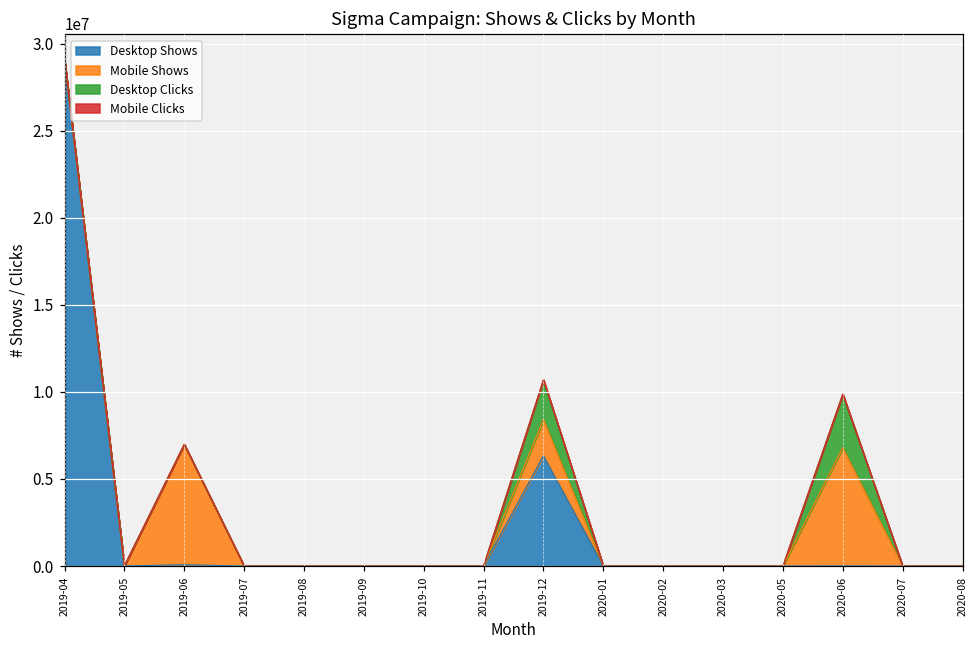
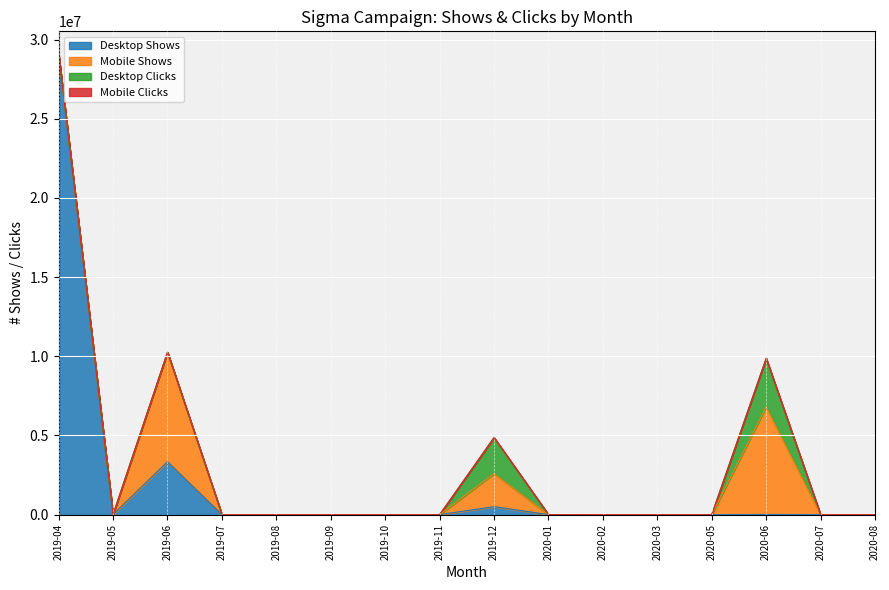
  {
    "Desktop Shows": {
-     "2019-06": 100000,
-     "2019-12": 6300000,
+     "2019-06": 3300000,
+     "2019-12": 500000,
      "2020-06": 0
    },
    "Mobile Shows": {
      "2019-12": 2100000,
      "2020-06": 6800000
    }
  }
